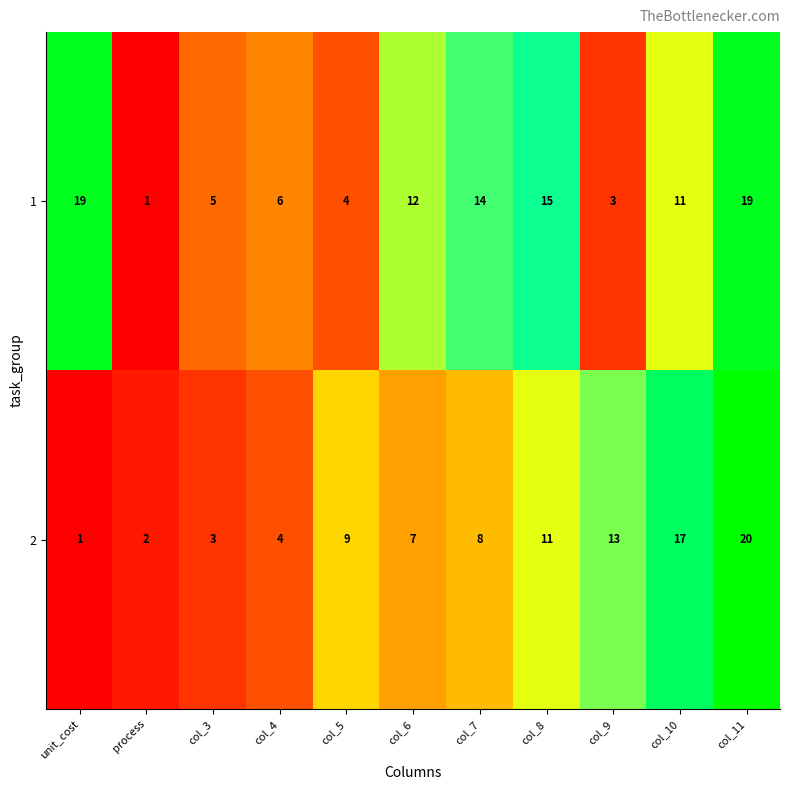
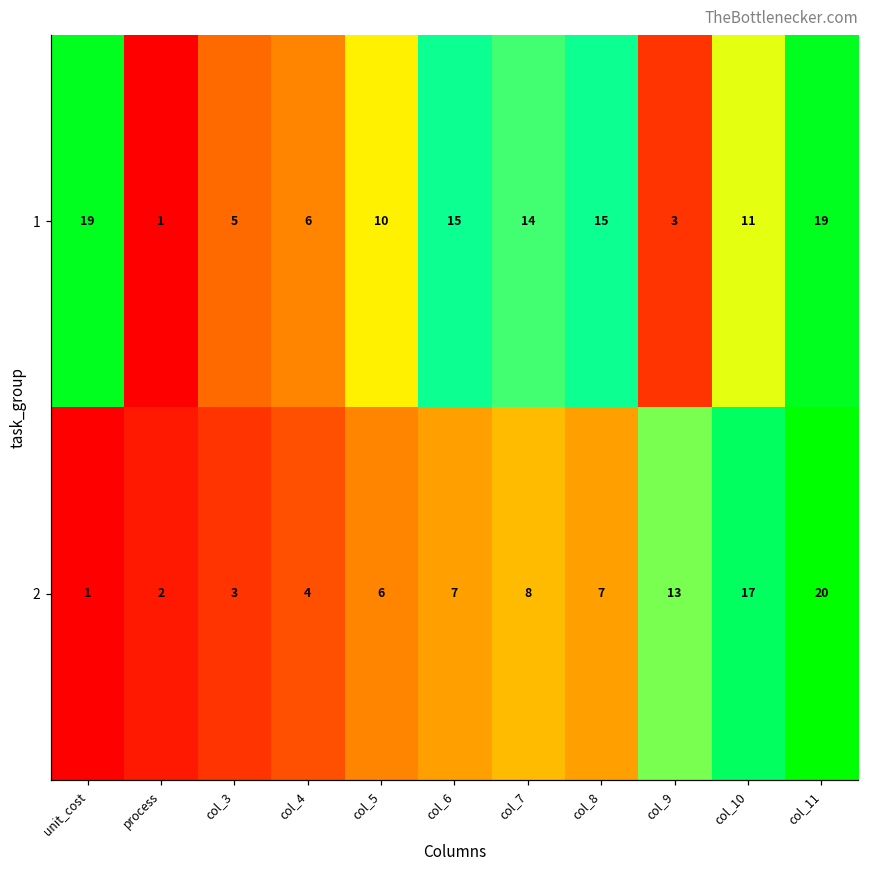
  {
    "1": {
      "unit_cost": 19,
      "process": 1,
      "col_3": 5,
      "col_4": 6,
-     "col_5": 4,
-     "col_6": 12,
+     "col_5": 10,
+     "col_6": 15,
      "col_7": 14,
      "col_8": 15,
      "col_9": 3,
      "col_10": 11,
      "col_11": 19
    },
    "2": {
      "unit_cost": 1,
      "process": 2,
      "col_3": 3,
      "col_4": 4,
-     "col_5": 9,
+     "col_5": 6,
      "col_6": 7,
      "col_7": 8,
-     "col_8": 11,
+     "col_8": 7,
      "col_9": 13,
      "col_10": 17,
      "col_11": 20
    }
  }
